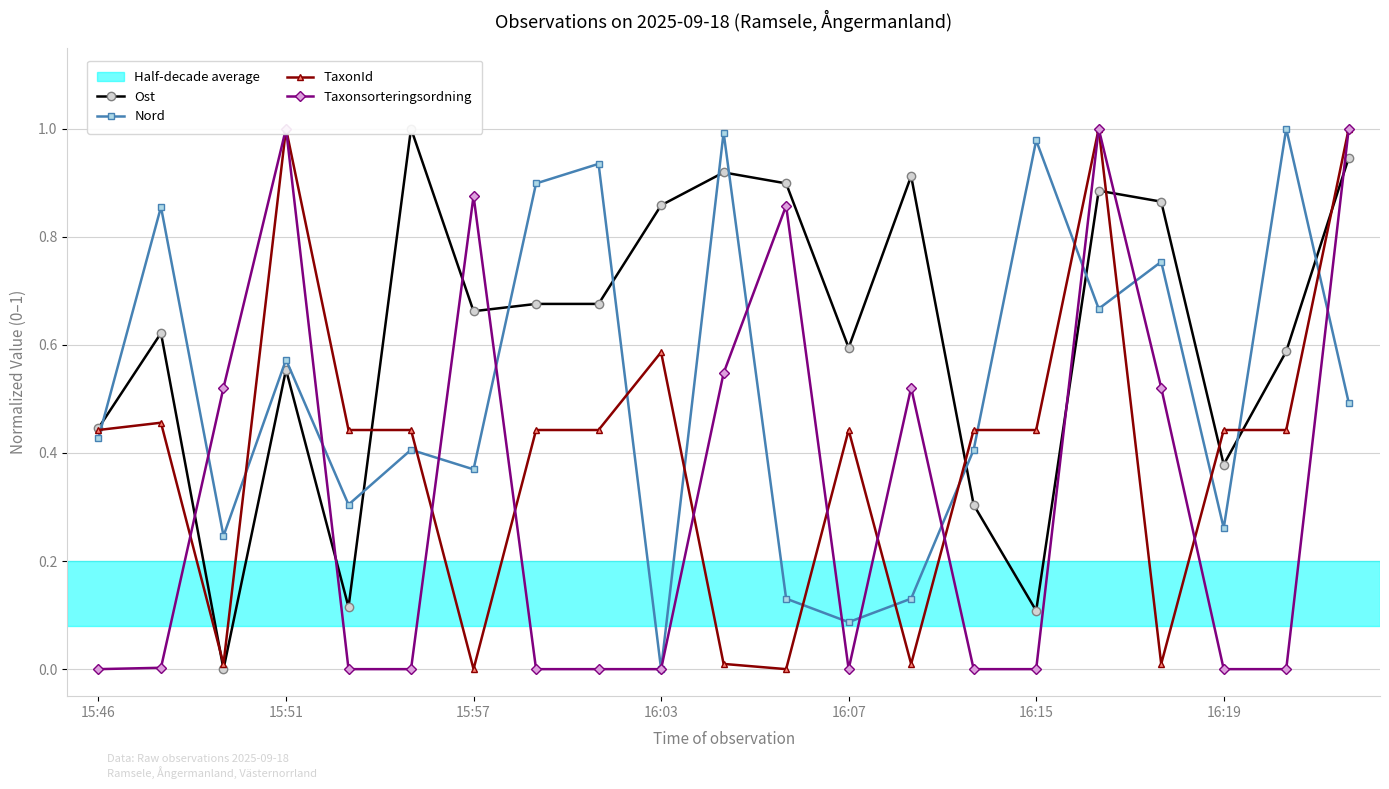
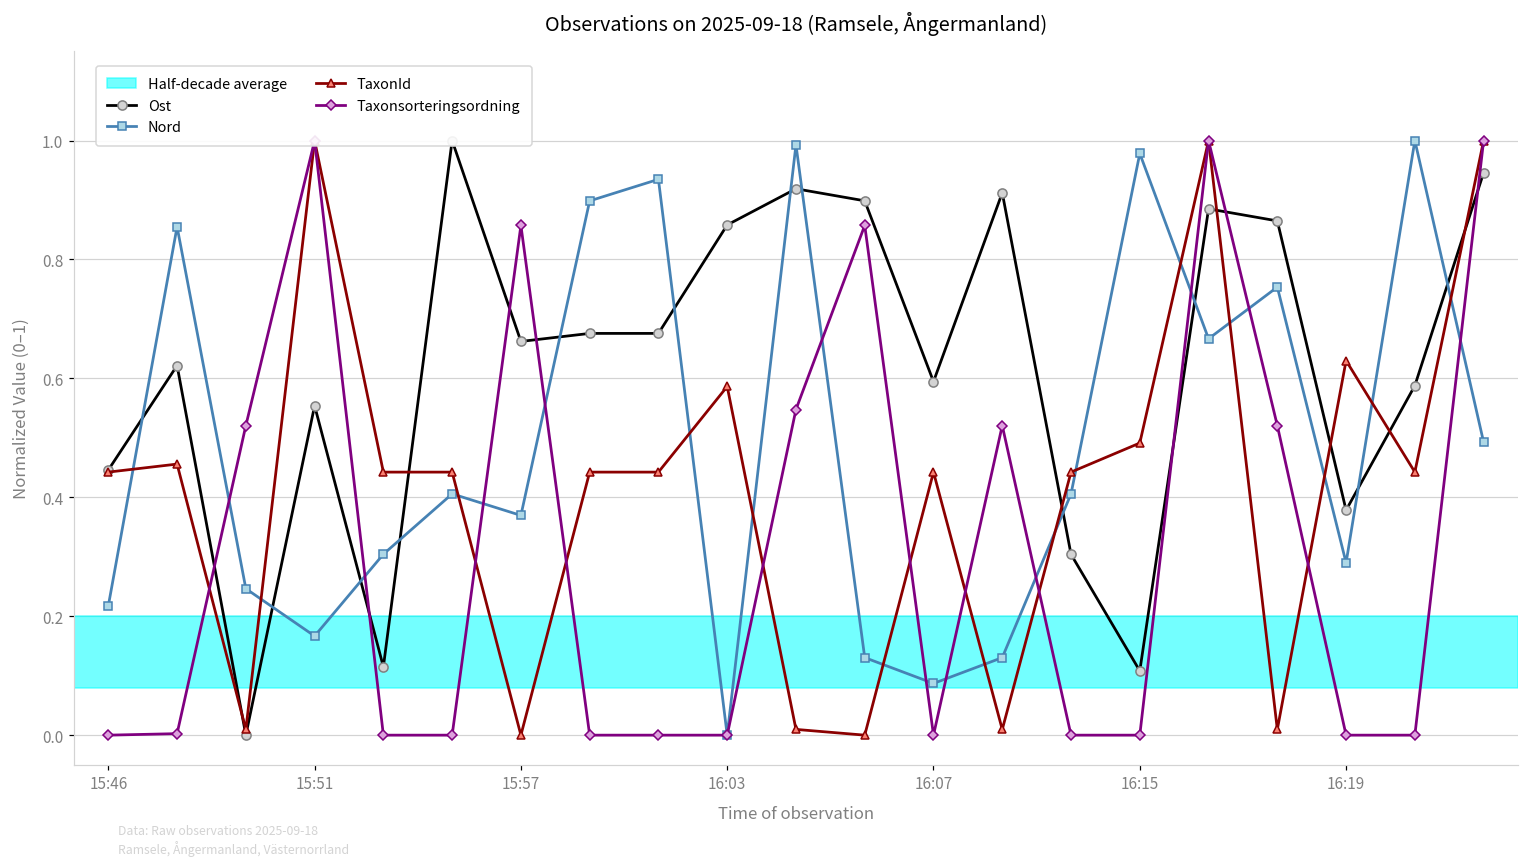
  {
    "Ost": {
      "15:51": 0.55,
      "15:57": 0.66,
      "16:03": 0.86,
      "16:15": 0.11,
      "16:19": 0.38
    },
    "Nord": {
-     "15:46": 0.43,
-     "15:51": 0.57,
+     "15:46": 0.22,
+     "15:51": 0.17,
      "15:57": 0.37,
      "16:15": 0.98,
-     "16:19": 0.26
+     "16:19": 0.29
    },
    "TaxonId": {
      "15:57": 0.00,
      "16:03": 0.59,
-     "16:15": 0.44,
-     "16:19": 0.44
+     "16:15": 0.49,
+     "16:19": 0.63
    },
    "Taxonsorteringsordning": {
      "15:46": 0.00,
-     "15:57": 0.88,
+     "15:57": 0.86,
      "16:15": 0.00,
      "16:19": 0.00
    }
  }
